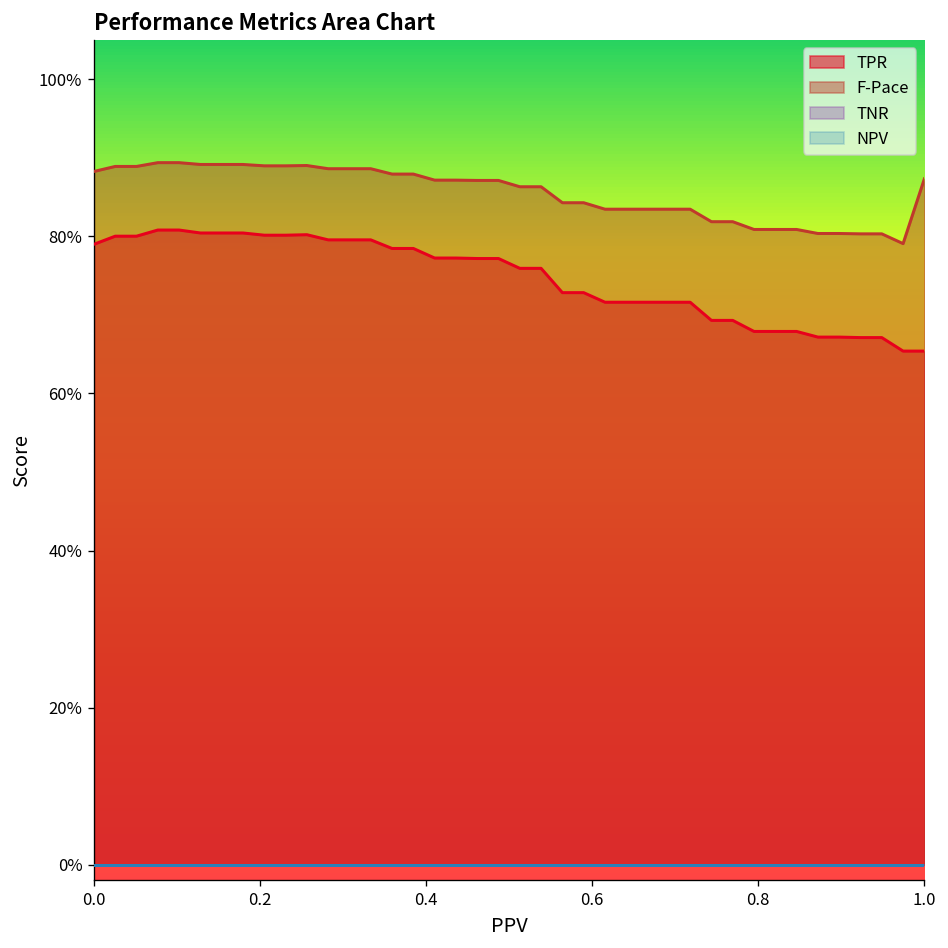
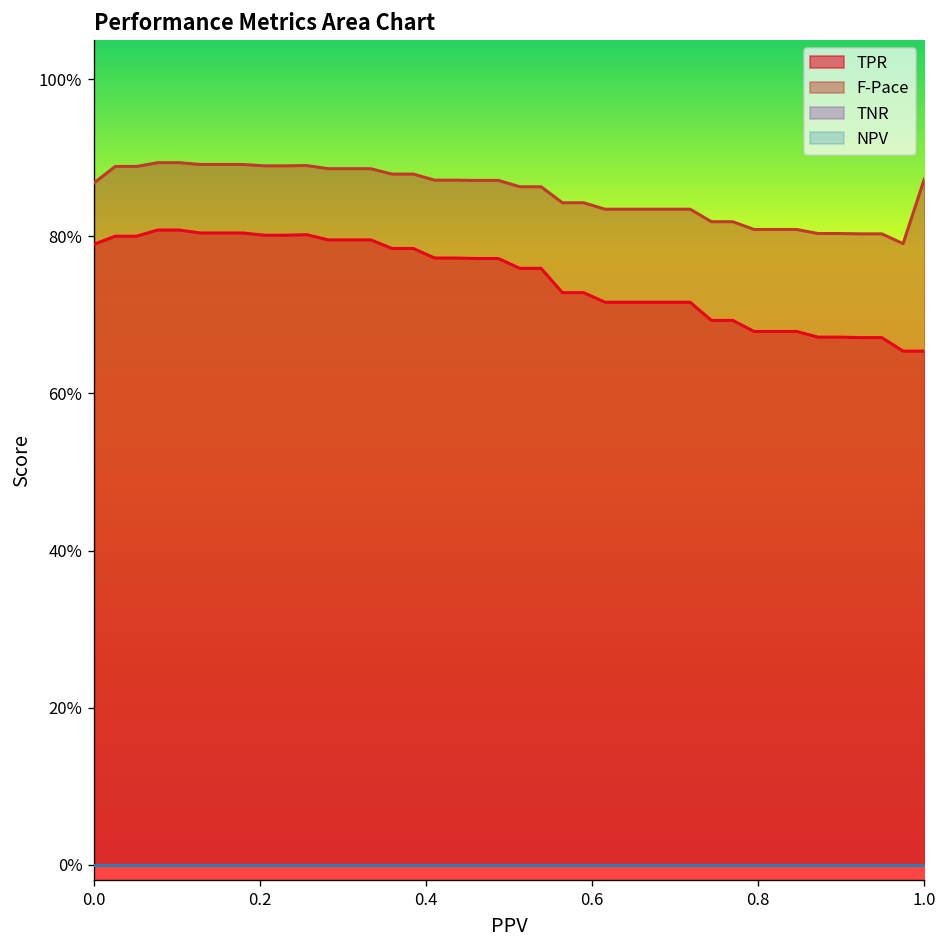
  {
    "TPR": {
      "0.0": "79%",
      "1.0": "65%"
    },
    "F-Pace": {
-     "0.0": "88%",
+     "0.0": "87%",
      "1.0": "87%"
    },
    "NPV": {
      "0.0": "0%",
      "1.0": "0%"
    }
  }
